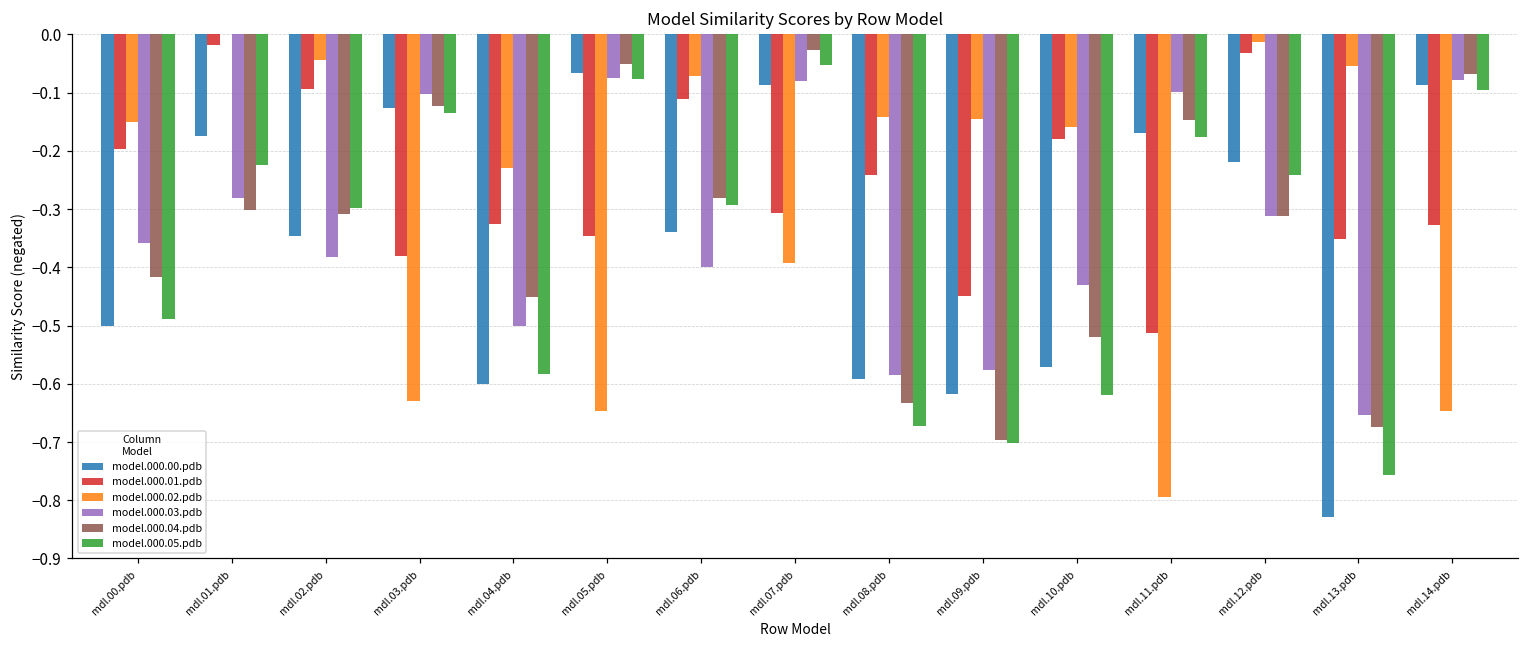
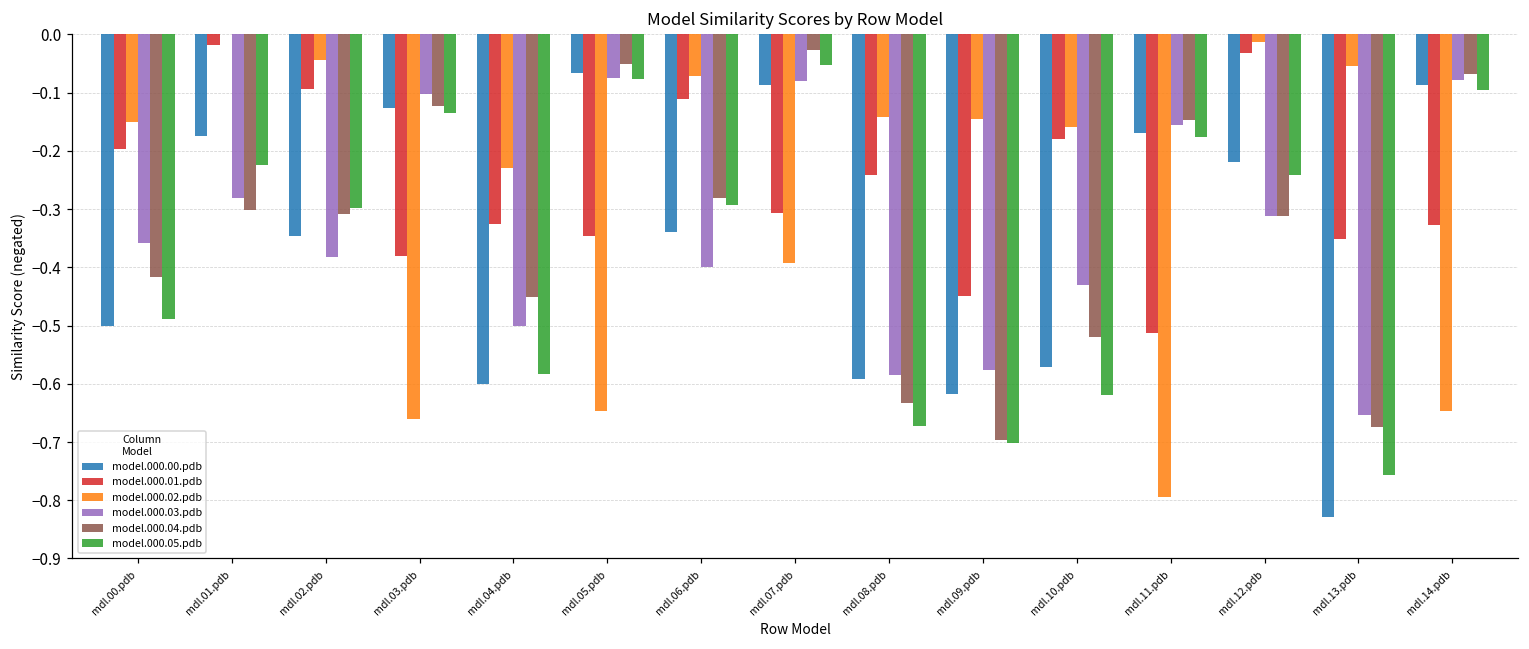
  {
    "model.000.00.pdb": {
      "mdl.00.pdb": -0.50,
      "mdl.01.pdb": -0.18,
      "mdl.02.pdb": -0.35,
      "mdl.03.pdb": -0.13,
      "mdl.04.pdb": -0.60,
      "mdl.05.pdb": -0.07,
      "mdl.06.pdb": -0.34,
      "mdl.07.pdb": -0.09,
      "mdl.08.pdb": -0.59,
      "mdl.09.pdb": -0.62,
      "mdl.10.pdb": -0.57,
      "mdl.11.pdb": -0.17,
      "mdl.12.pdb": -0.22,
      "mdl.13.pdb": -0.83,
      "mdl.14.pdb": -0.09
    },
    "model.000.01.pdb": {
      "mdl.00.pdb": -0.20,
      "mdl.01.pdb": -0.02,
      "mdl.02.pdb": -0.09,
      "mdl.03.pdb": -0.38,
      "mdl.04.pdb": -0.33,
      "mdl.05.pdb": -0.35,
      "mdl.06.pdb": -0.11,
      "mdl.07.pdb": -0.31,
      "mdl.08.pdb": -0.24,
      "mdl.09.pdb": -0.45,
      "mdl.10.pdb": -0.18,
      "mdl.11.pdb": -0.51,
      "mdl.12.pdb": -0.03,
      "mdl.13.pdb": -0.35,
      "mdl.14.pdb": -0.33
    },
    "model.000.02.pdb": {
      "mdl.00.pdb": -0.15,
      "mdl.01.pdb": 0.00,
      "mdl.02.pdb": -0.04,
-     "mdl.03.pdb": -0.63,
+     "mdl.03.pdb": -0.66,
      "mdl.04.pdb": -0.23,
      "mdl.05.pdb": -0.65,
      "mdl.06.pdb": -0.07,
      "mdl.07.pdb": -0.39,
      "mdl.08.pdb": -0.14,
      "mdl.09.pdb": -0.15,
      "mdl.10.pdb": -0.16,
      "mdl.11.pdb": -0.80,
      "mdl.12.pdb": -0.01,
      "mdl.13.pdb": -0.05,
      "mdl.14.pdb": -0.65
    },
    "model.000.03.pdb": {
      "mdl.00.pdb": -0.36,
      "mdl.01.pdb": -0.28,
      "mdl.02.pdb": -0.38,
      "mdl.03.pdb": -0.10,
      "mdl.04.pdb": -0.50,
      "mdl.05.pdb": -0.07,
      "mdl.06.pdb": -0.40,
      "mdl.07.pdb": -0.08,
      "mdl.08.pdb": -0.59,
      "mdl.09.pdb": -0.58,
      "mdl.10.pdb": -0.43,
-     "mdl.11.pdb": -0.10,
+     "mdl.11.pdb": -0.16,
      "mdl.12.pdb": -0.31,
      "mdl.13.pdb": -0.65,
      "mdl.14.pdb": -0.08
    },
    "model.000.04.pdb": {
      "mdl.00.pdb": -0.42,
      "mdl.01.pdb": -0.30,
      "mdl.02.pdb": -0.31,
      "mdl.03.pdb": -0.12,
      "mdl.04.pdb": -0.45,
      "mdl.05.pdb": -0.05,
      "mdl.06.pdb": -0.28,
      "mdl.07.pdb": -0.03,
      "mdl.08.pdb": -0.63,
      "mdl.09.pdb": -0.70,
      "mdl.10.pdb": -0.52,
      "mdl.11.pdb": -0.15,
      "mdl.12.pdb": -0.31,
      "mdl.13.pdb": -0.67,
      "mdl.14.pdb": -0.07
    },
    "model.000.05.pdb": {
      "mdl.00.pdb": -0.49,
      "mdl.01.pdb": -0.22,
      "mdl.02.pdb": -0.30,
      "mdl.03.pdb": -0.14,
      "mdl.04.pdb": -0.58,
      "mdl.05.pdb": -0.08,
      "mdl.06.pdb": -0.29,
      "mdl.07.pdb": -0.05,
      "mdl.08.pdb": -0.67,
      "mdl.09.pdb": -0.70,
      "mdl.10.pdb": -0.62,
      "mdl.11.pdb": -0.18,
      "mdl.12.pdb": -0.24,
      "mdl.13.pdb": -0.76,
      "mdl.14.pdb": -0.10
    }
  }
